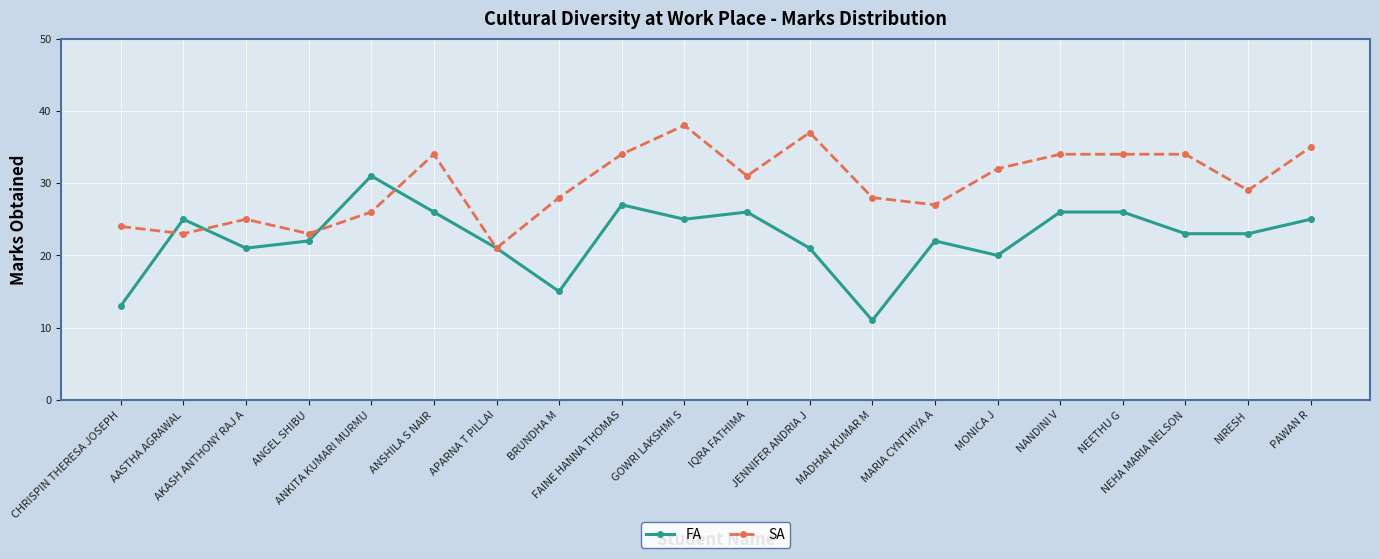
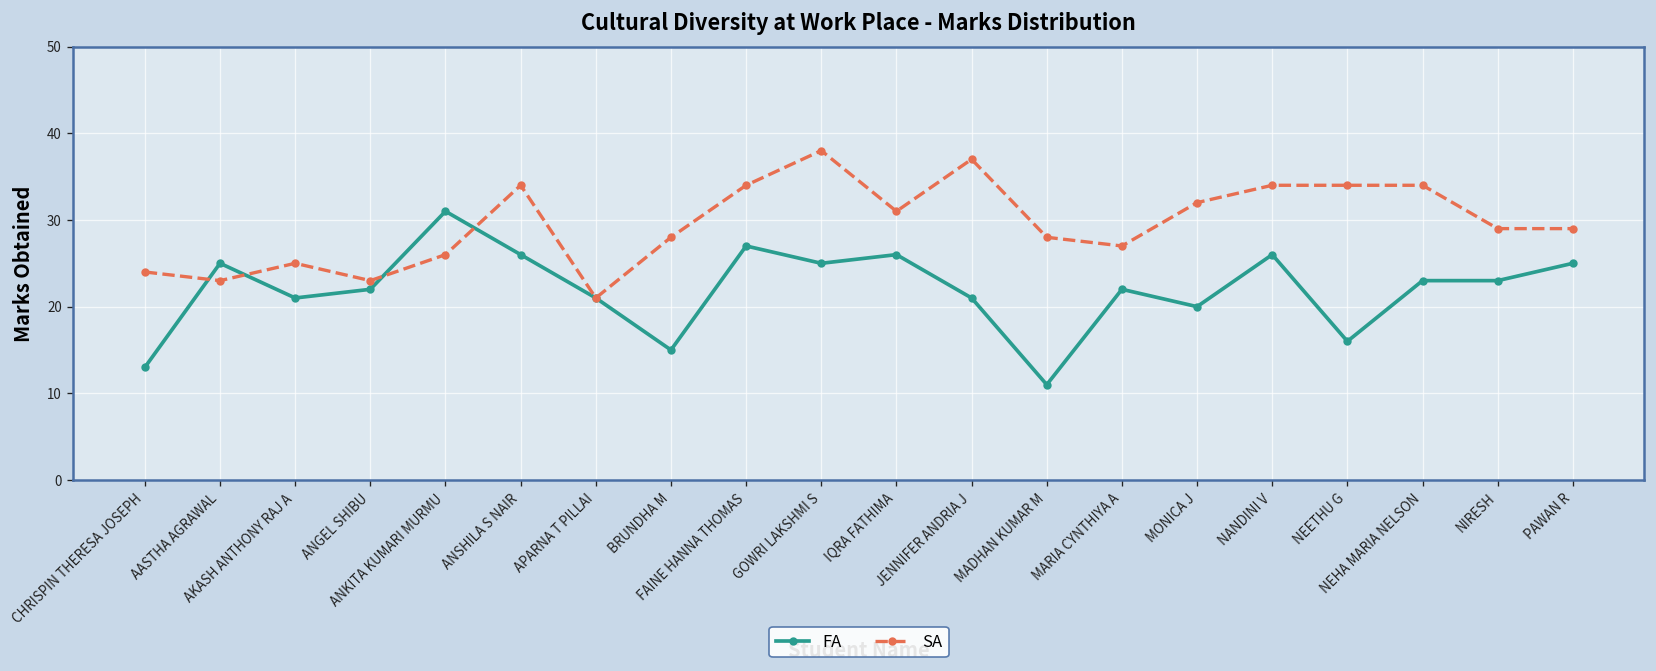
  {
    "FA": {
      "CHRISPIN THERESA JOSEPH": 13,
      "AASTHA AGRAWAL": 25,
      "AKASH ANTHONY RAJ A": 21,
      "ANGEL SHIBU": 22,
      "ANKITA KUMARI MURMU": 31,
      "ANSHILA S NAIR": 26,
      "BRUNDHA M": 15,
      "FAINE HANNA THOMAS": 27,
      "GOWRI LAKSHMI S": 25,
      "IQRA FATHIMA": 26,
      "JENNIFER ANDRIA J": 21,
      "MADHAN KUMAR M": 11,
      "MARIA CYNTHIYA A": 22,
      "MONICA J": 20,
      "NANDINI V": 26,
-     "NEETHU G": 26,
+     "NEETHU G": 16,
      "NEHA MARIA NELSON": 23,
      "NIRESH": 23,
      "PAWAN R": 25
    },
    "SA": {
      "CHRISPIN THERESA JOSEPH": 24,
      "AASTHA AGRAWAL": 23,
      "AKASH ANTHONY RAJ A": 25,
      "ANGEL SHIBU": 23,
      "ANKITA KUMARI MURMU": 26,
      "ANSHILA S NAIR": 34,
      "BRUNDHA M": 28,
      "FAINE HANNA THOMAS": 34,
      "GOWRI LAKSHMI S": 38,
      "IQRA FATHIMA": 31,
      "JENNIFER ANDRIA J": 37,
      "MADHAN KUMAR M": 28,
      "MARIA CYNTHIYA A": 27,
      "MONICA J": 32,
      "NANDINI V": 34,
      "NEETHU G": 34,
      "NEHA MARIA NELSON": 34,
      "NIRESH": 29,
-     "PAWAN R": 35
+     "PAWAN R": 29
    }
  }
